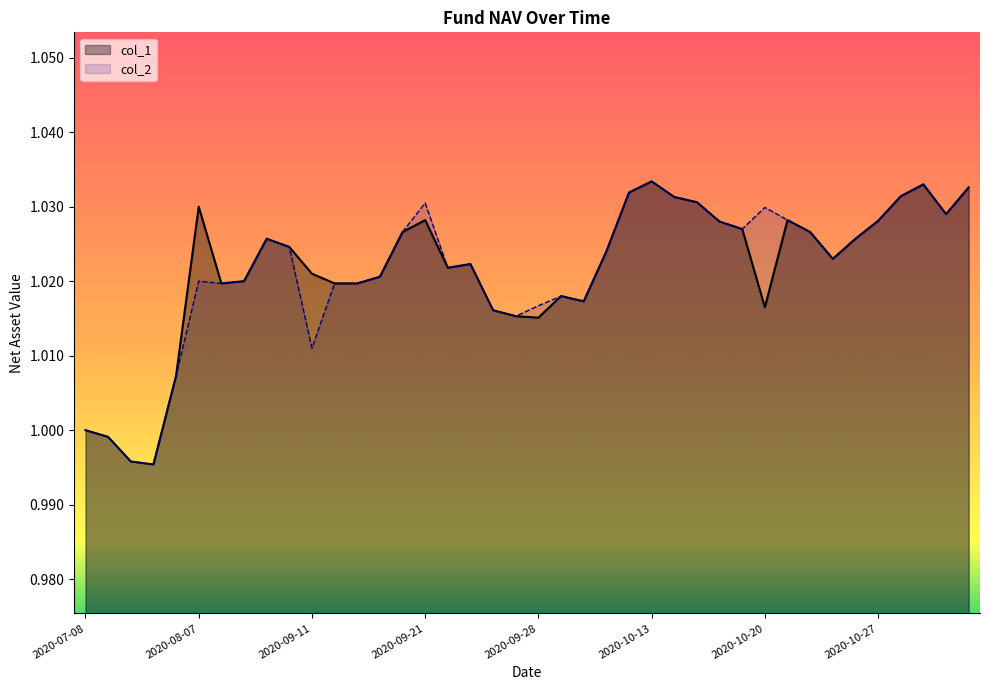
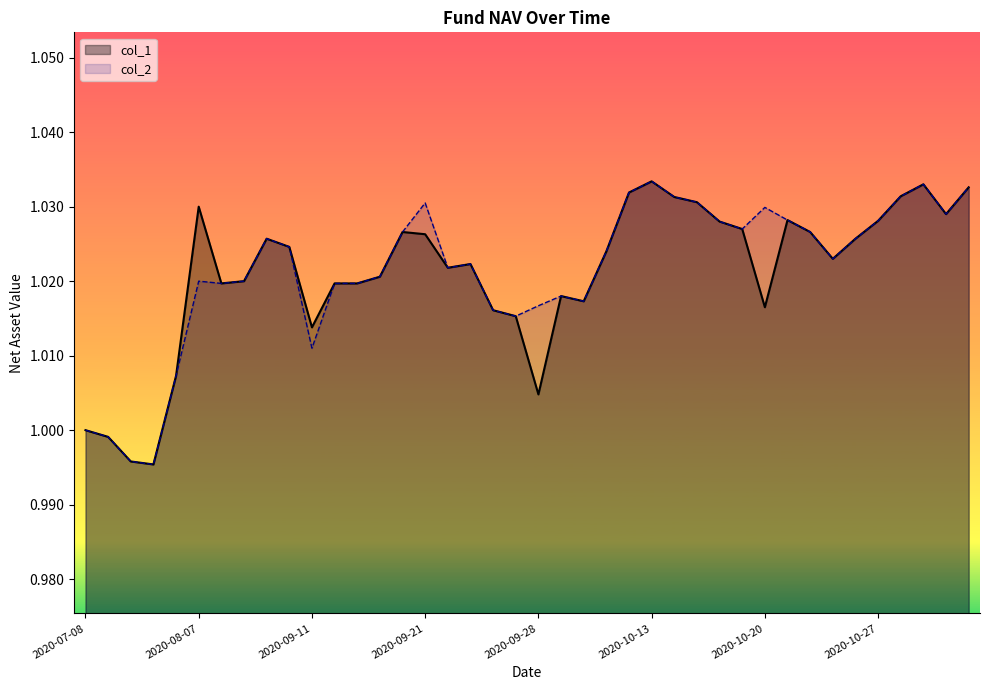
  {
    "col_1": {
      "2020-08-07": 1.030,
-     "2020-09-11": 1.021,
-     "2020-09-21": 1.028,
-     "2020-09-28": 1.015,
+     "2020-09-11": 1.014,
+     "2020-09-21": 1.026,
+     "2020-09-28": 1.005,
      "2020-10-20": 1.017
    },
    "col_2": {
      "2020-08-07": 1.020,
      "2020-09-11": 1.011,
      "2020-09-21": 1.031,
      "2020-09-28": 1.017,
      "2020-10-20": 1.030
    }
  }
